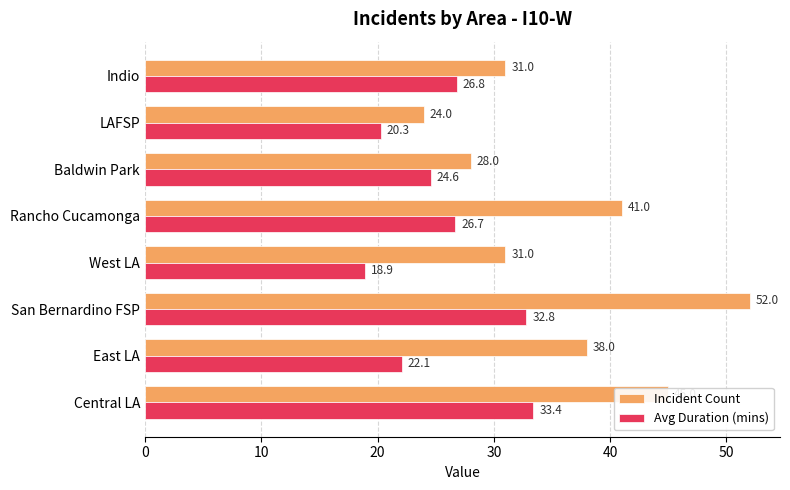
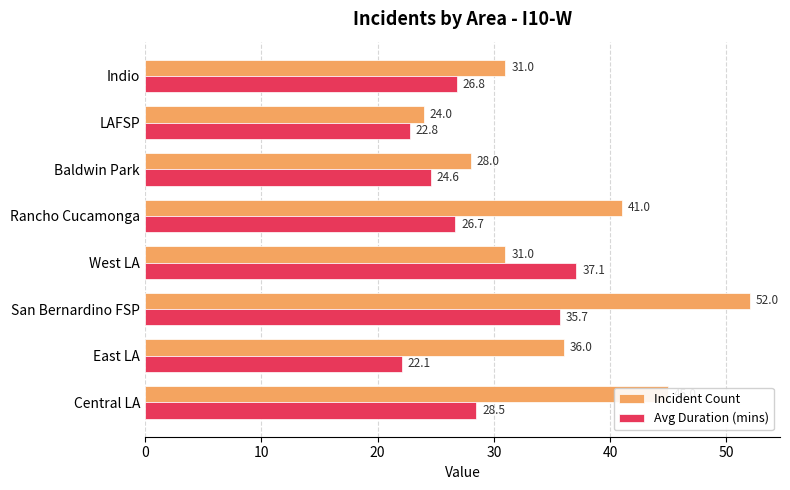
  {
    "Incident Count": {
      "Indio": 31.0,
      "LAFSP": 24.0,
      "Baldwin Park": 28.0,
      "Rancho Cucamonga": 41.0,
      "West LA": 31.0,
      "San Bernardino FSP": 52.0,
-     "East LA": 38.0
+     "East LA": 36.0
    },
    "Avg Duration (mins)": {
      "Indio": 26.8,
-     "LAFSP": 20.3,
+     "LAFSP": 22.8,
      "Baldwin Park": 24.6,
      "Rancho Cucamonga": 26.7,
-     "West LA": 18.9,
-     "San Bernardino FSP": 32.8,
+     "West LA": 37.1,
+     "San Bernardino FSP": 35.7,
      "East LA": 22.1,
-     "Central LA": 33.4
+     "Central LA": 28.5
    }
  }
